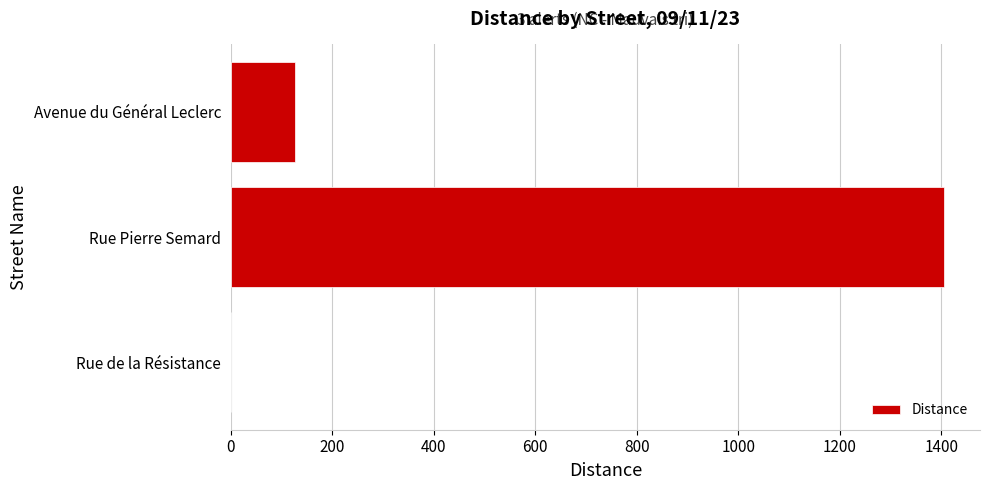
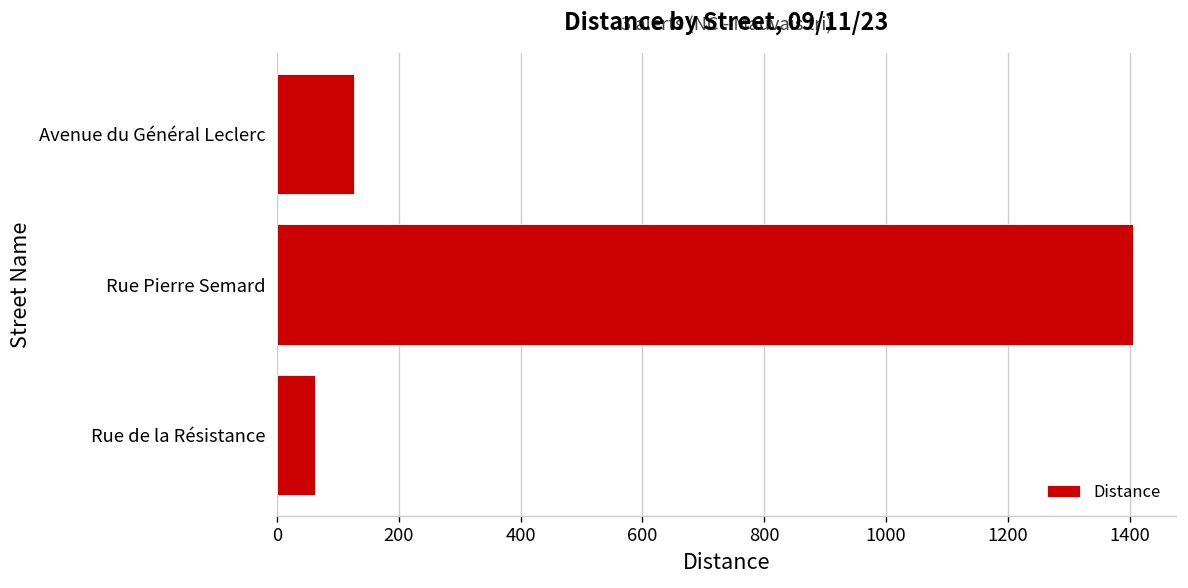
  {
    "Avenue du Général Leclerc": 130,
    "Rue Pierre Semard": 1410,
-   "Rue de la Résistance": 0
+   "Rue de la Résistance": 60
  }
